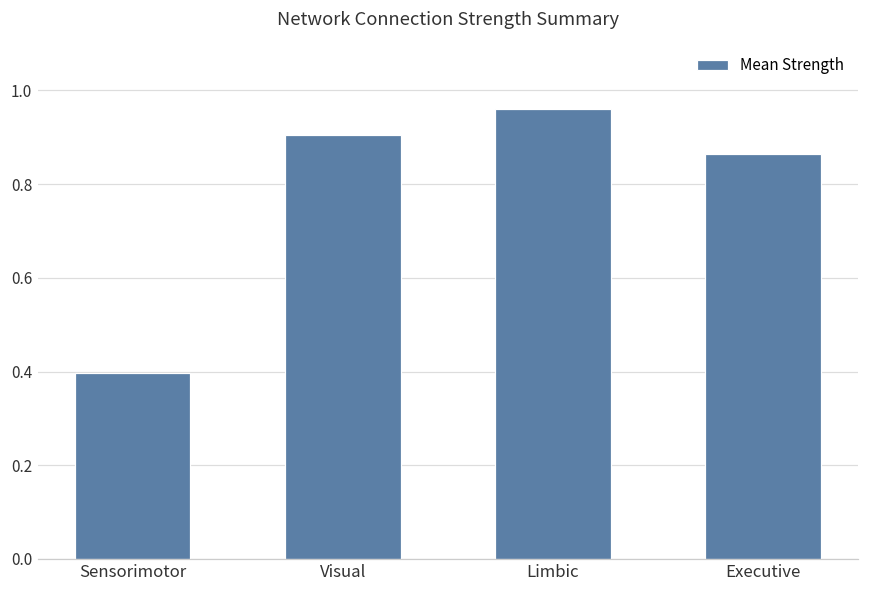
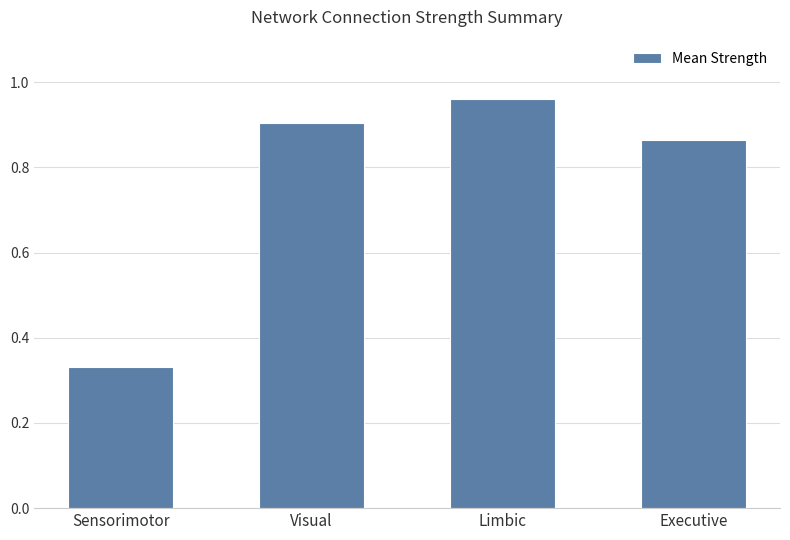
  {
-   "Sensorimotor": 0.40,
+   "Sensorimotor": 0.33,
    "Visual": 0.91,
    "Limbic": 0.96,
    "Executive": 0.86
  }
